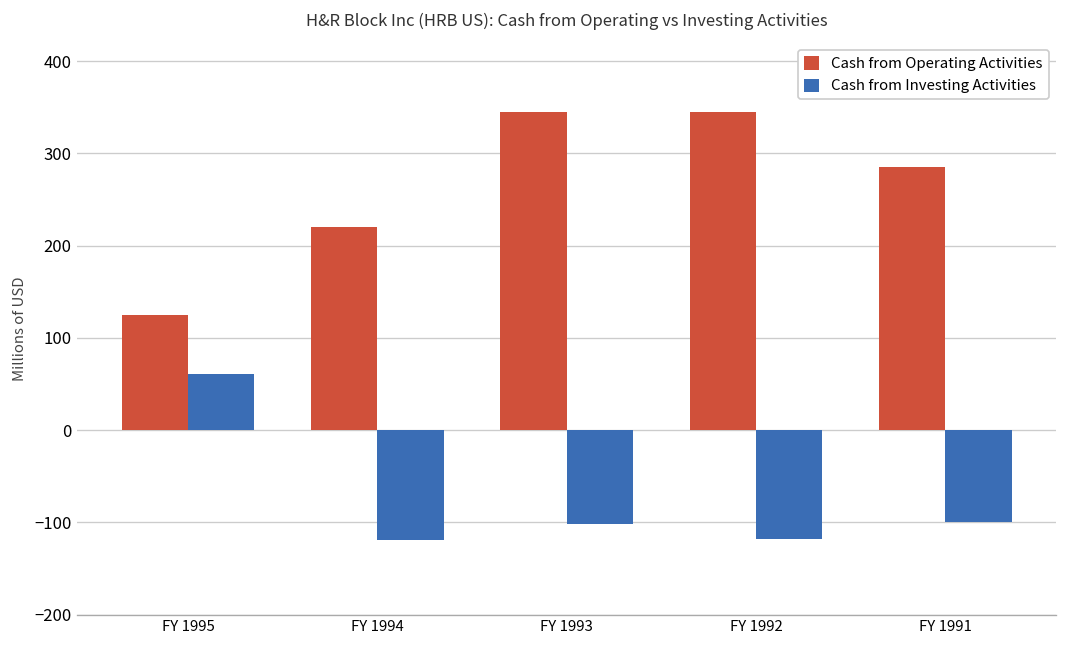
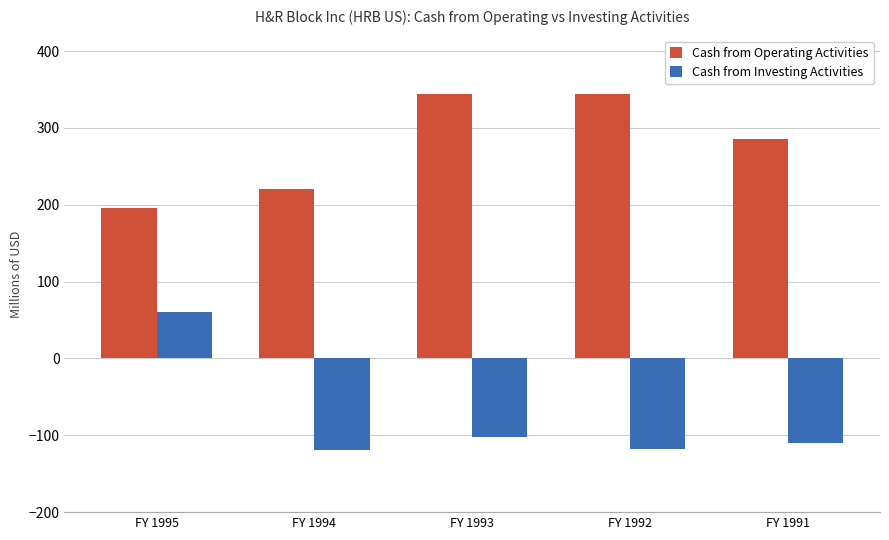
  {
    "Cash from Operating Activities": {
-     "FY 1995": 120,
+     "FY 1995": 200,
      "FY 1994": 220,
      "FY 1993": 340,
      "FY 1992": 340,
      "FY 1991": 290
    },
    "Cash from Investing Activities": {
      "FY 1995": 60,
      "FY 1994": -120,
      "FY 1993": -100,
      "FY 1992": -120,
-     "FY 1991": -100
+     "FY 1991": -110
    }
  }
